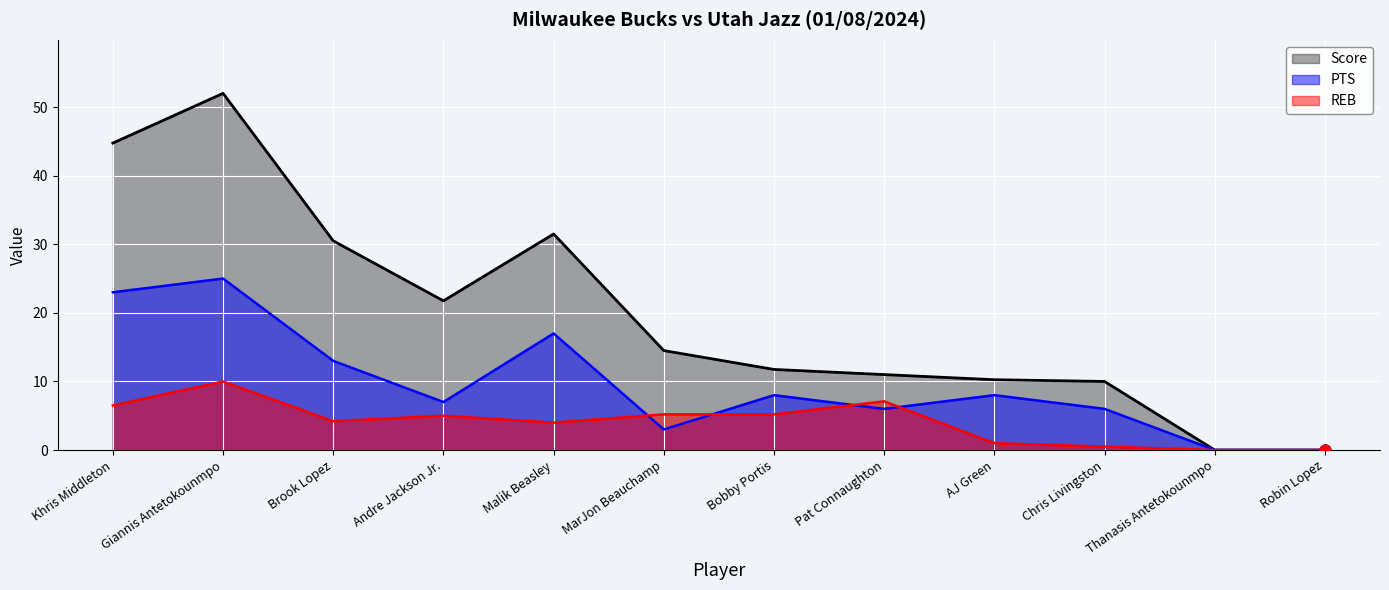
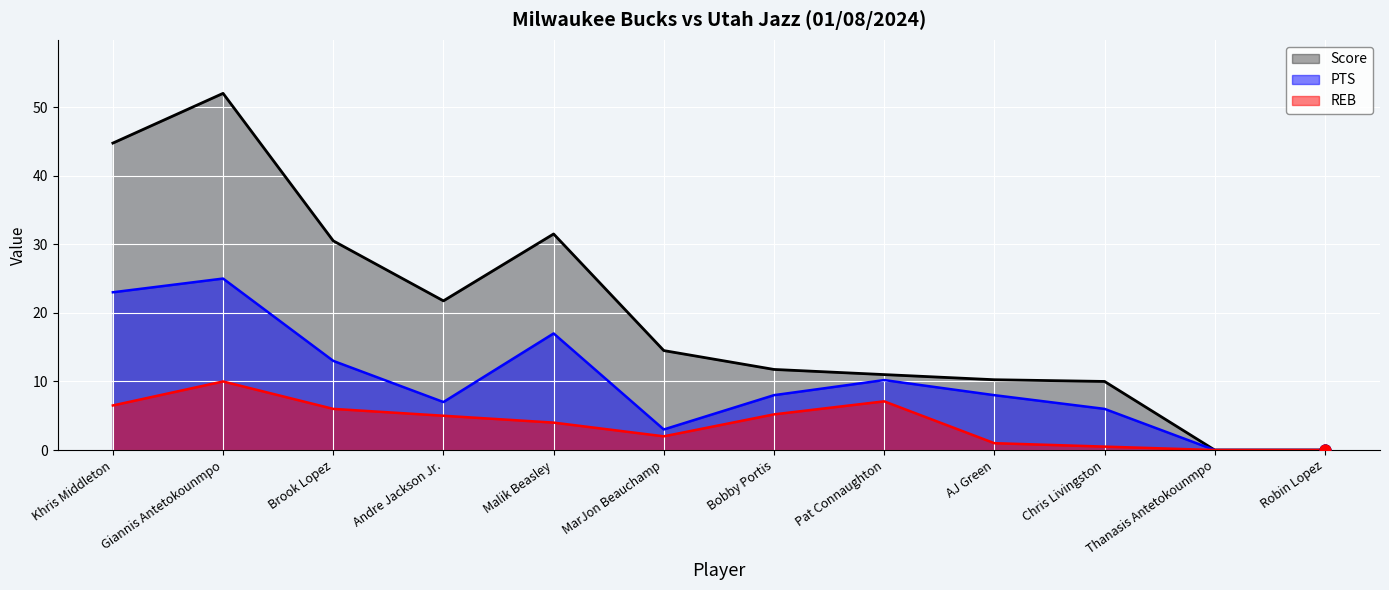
  {
    "PTS": {
      "Khris Middleton": 23,
      "Giannis Antetokounmpo": 25,
      "Brook Lopez": 13,
      "Andre Jackson Jr.": 7,
      "Malik Beasley": 17,
      "MarJon Beauchamp": 3,
      "Bobby Portis": 8,
-     "Pat Connaughton": 6,
+     "Pat Connaughton": 10,
      "AJ Green": 8,
      "Chris Livingston": 6
    },
    "REB": {
      "Khris Middleton": 7,
      "Giannis Antetokounmpo": 10,
-     "Brook Lopez": 4,
+     "Brook Lopez": 6,
      "Andre Jackson Jr.": 5,
      "Malik Beasley": 4,
-     "MarJon Beauchamp": 5,
+     "MarJon Beauchamp": 2,
      "Bobby Portis": 5,
      "Pat Connaughton": 7,
      "AJ Green": 1,
      "Chris Livingston": 1
    }
  }
